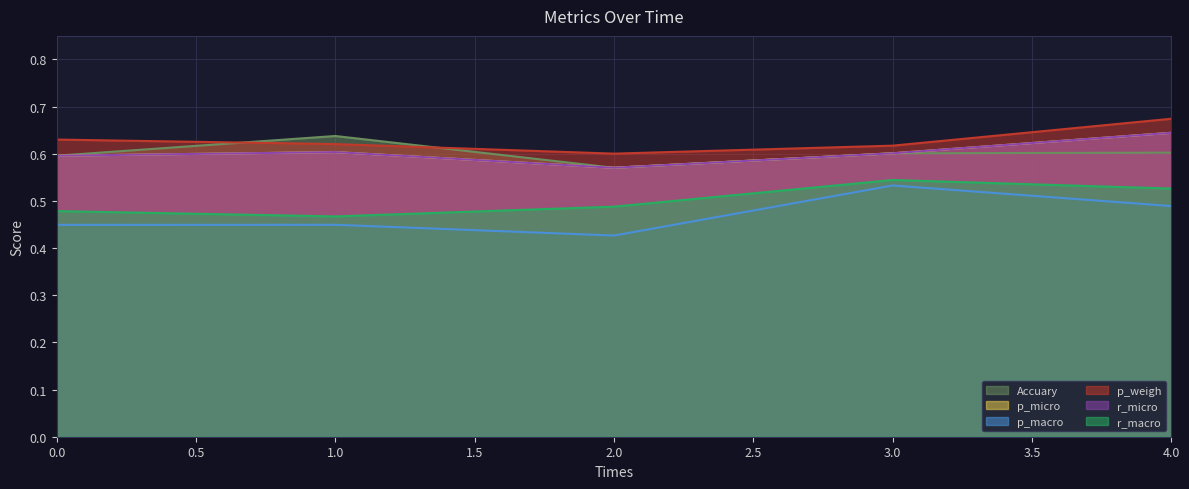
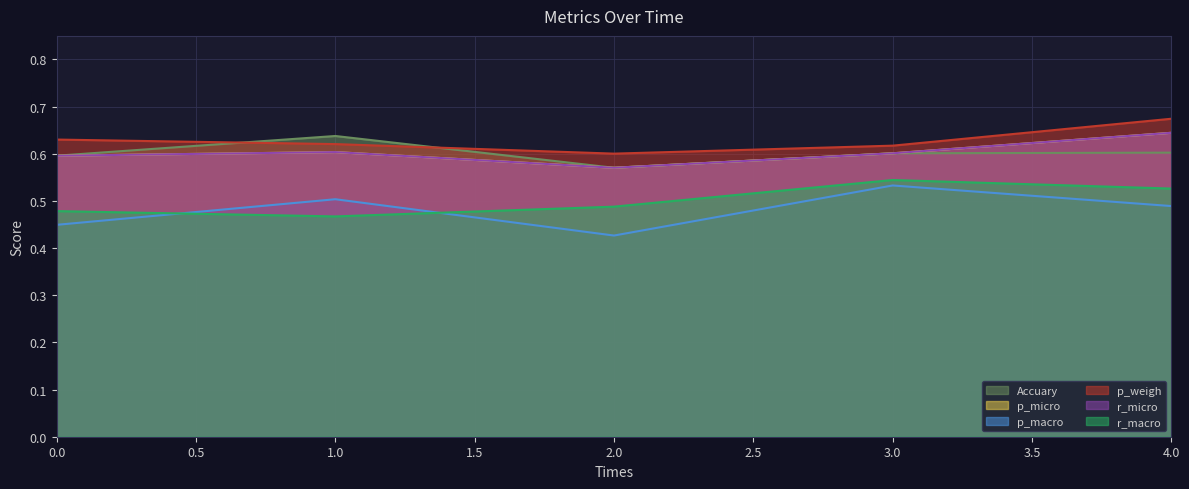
  {
    "Accuary": {
      "1.0": 0.64,
      "4.0": 0.60
    },
    "r_micro": {
      "1.0": 0.60,
      "4.0": 0.64
    },
    "p_macro": {
      "0.0": 0.45,
-     "1.0": 0.45,
+     "1.0": 0.50,
      "2.0": 0.43,
      "3.0": 0.53,
      "4.0": 0.49
    },
    "p_weigh": {
      "0.0": 0.63,
      "1.0": 0.62,
      "2.0": 0.60,
      "3.0": 0.62,
      "4.0": 0.67
    },
    "r_macro": {
      "0.0": 0.48,
      "1.0": 0.47,
      "2.0": 0.49,
      "3.0": 0.54,
      "4.0": 0.53
    }
  }
